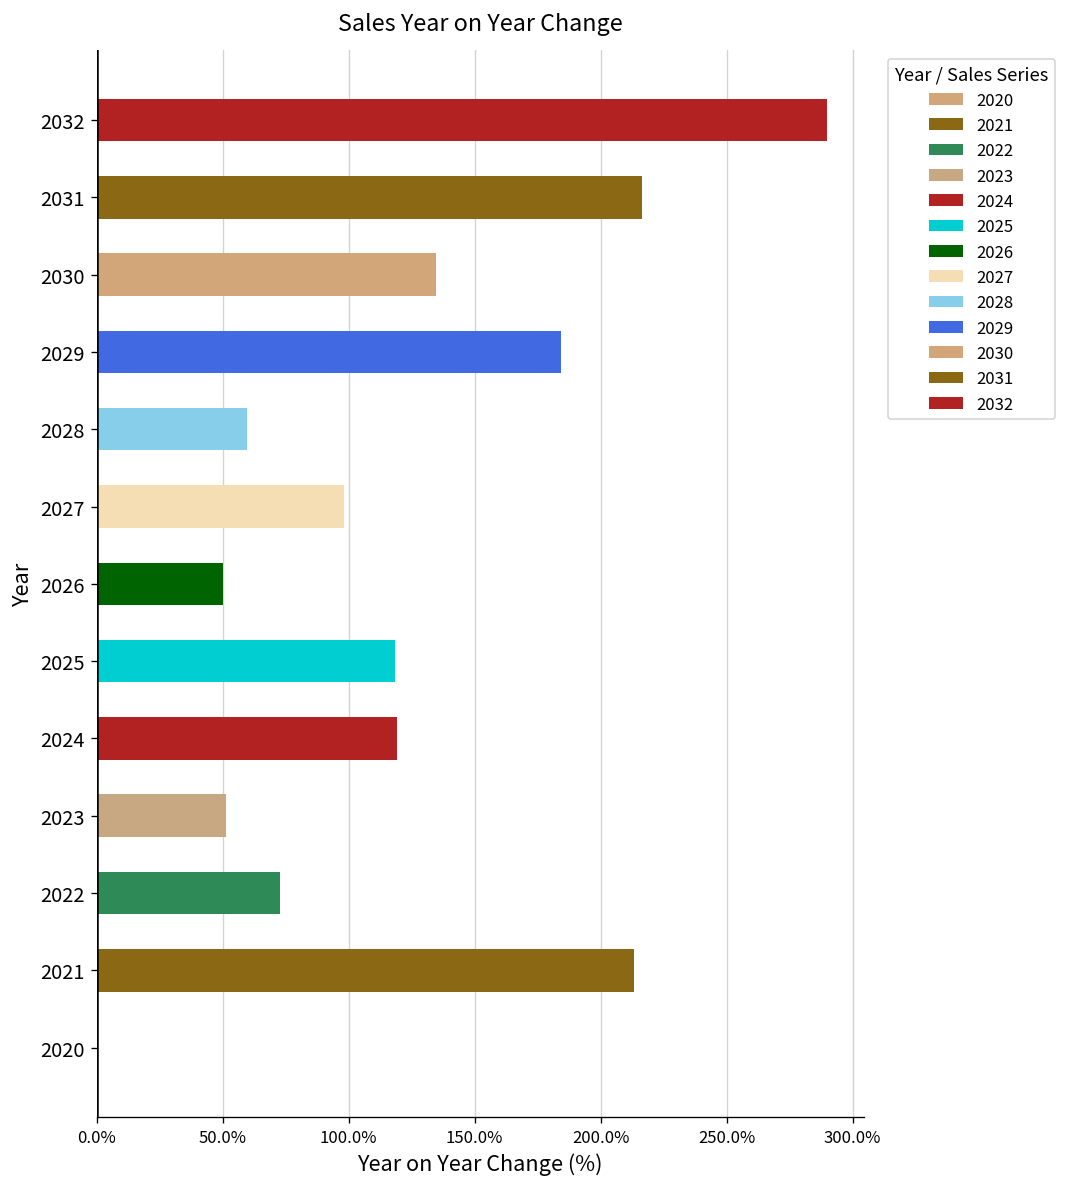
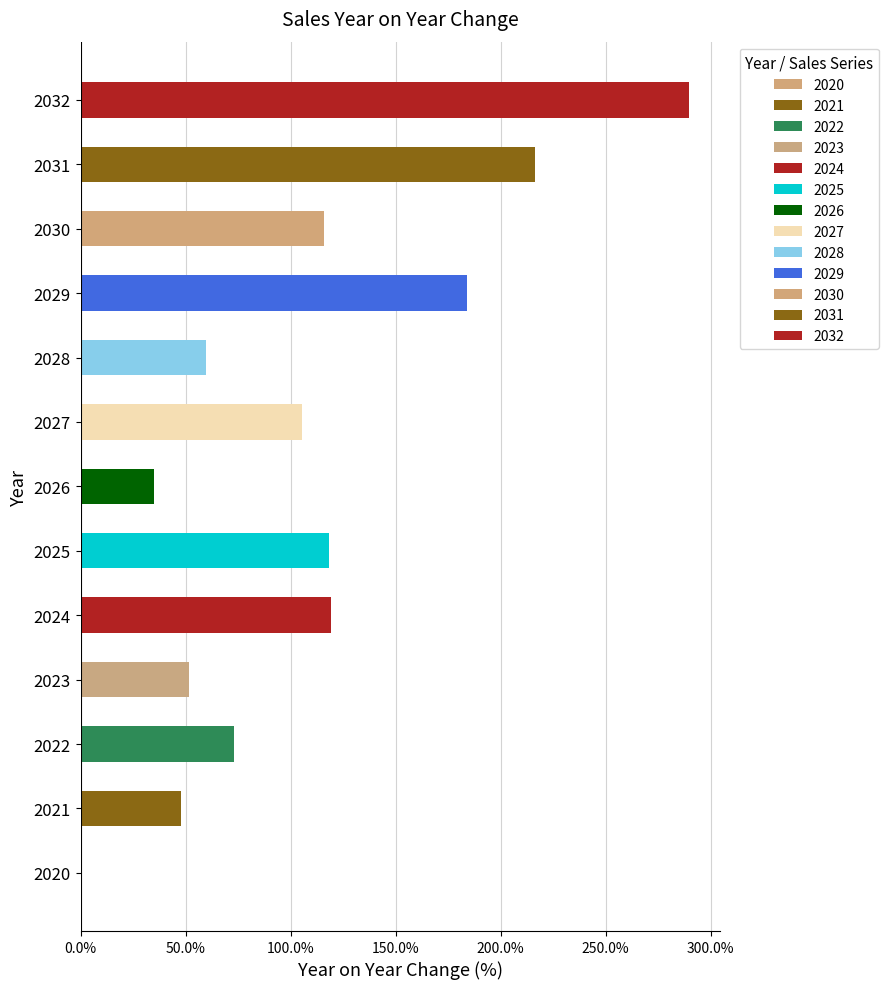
  {
    "2032": "290%",
    "2031": "217%",
-   "2030": "135%",
+   "2030": "116%",
    "2029": "184%",
    "2028": "60%",
-   "2027": "98%",
-   "2026": "50%",
+   "2027": "106%",
+   "2026": "35%",
    "2025": "118%",
    "2024": "119%",
    "2023": "52%",
    "2022": "73%",
-   "2021": "213%",
+   "2021": "48%",
    "2020": "0%"
  }
